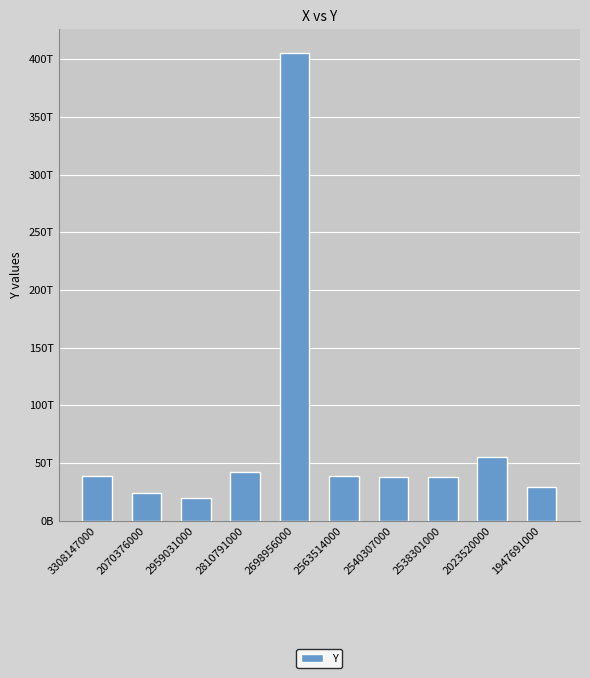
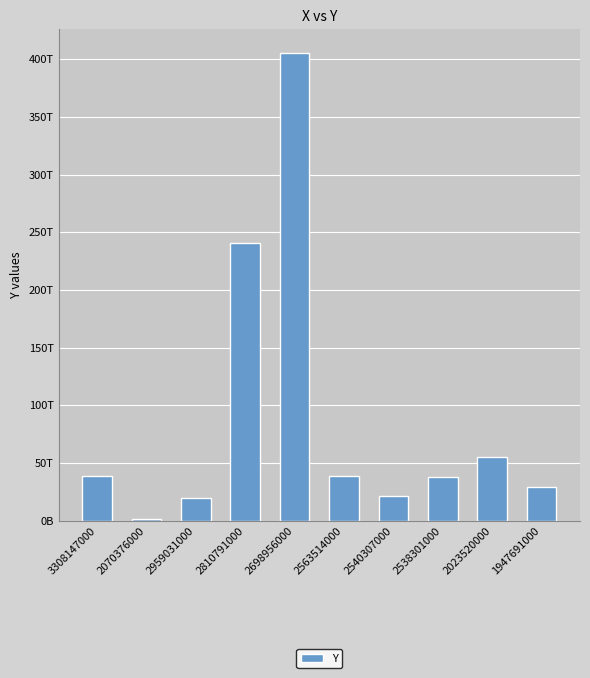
  {
    "3308147000": "39T",
-   "2070376000": "24T",
+   "2070376000": "1T",
    "2959031000": "19T",
-   "2810791000": "42T",
+   "2810791000": "241T",
    "2698956000": "406T",
    "2563514000": "39T",
-   "2540307000": "38T",
+   "2540307000": "21T",
    "2538301000": "38T",
    "2023520000": "55T",
    "1947691000": "29T"
  }
